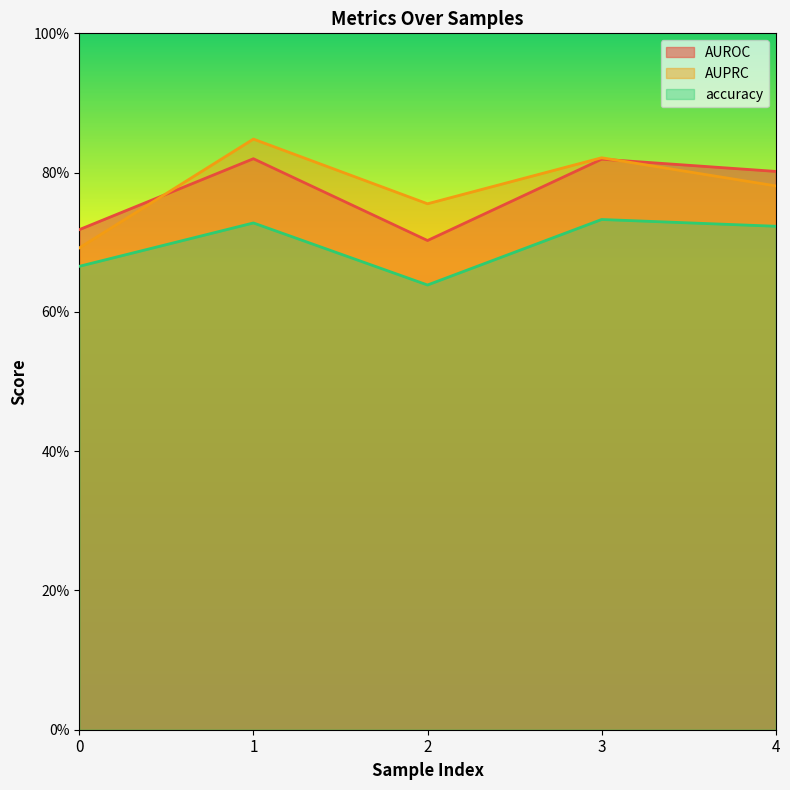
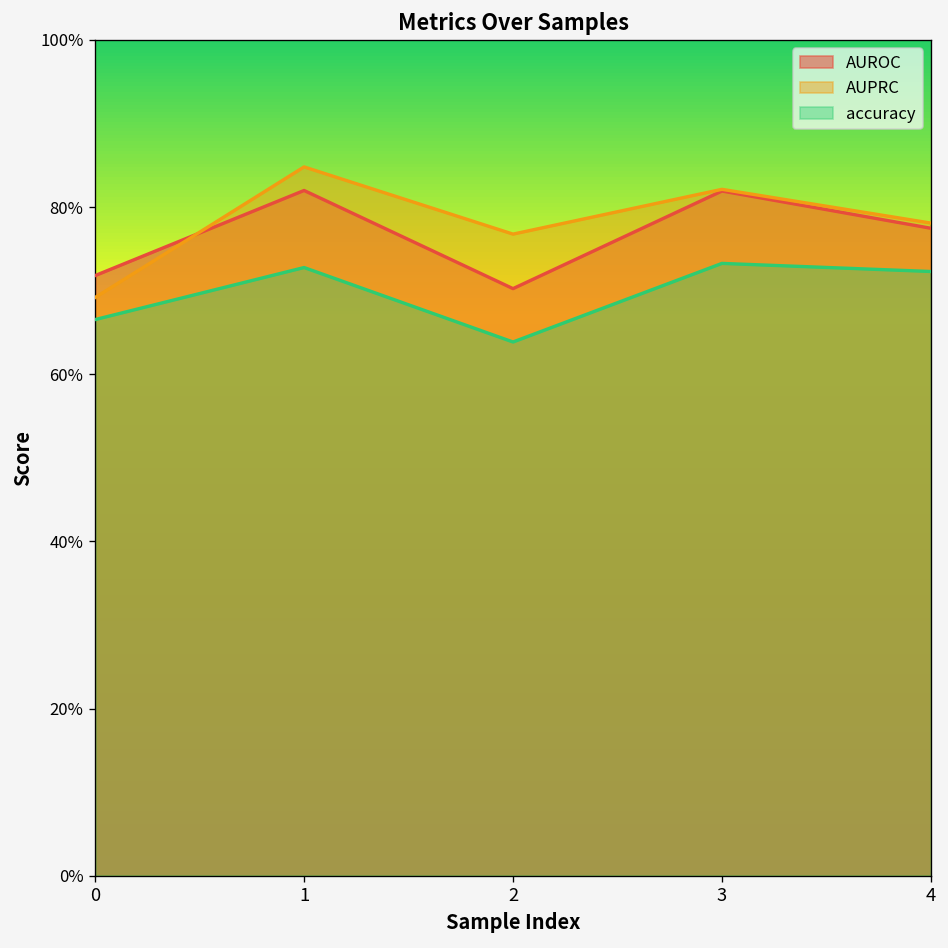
  {
    "AUROC": {
      "0": "72%",
      "1": "82%",
      "2": "70%",
-     "4": "80%"
+     "4": "77%"
    },
    "AUPRC": {
      "0": "69%",
      "1": "85%",
-     "2": "76%",
+     "2": "77%",
      "4": "78%"
    },
    "accuracy": {
      "0": "67%",
      "1": "73%",
      "2": "64%",
      "3": "73%",
      "4": "72%"
    }
  }
